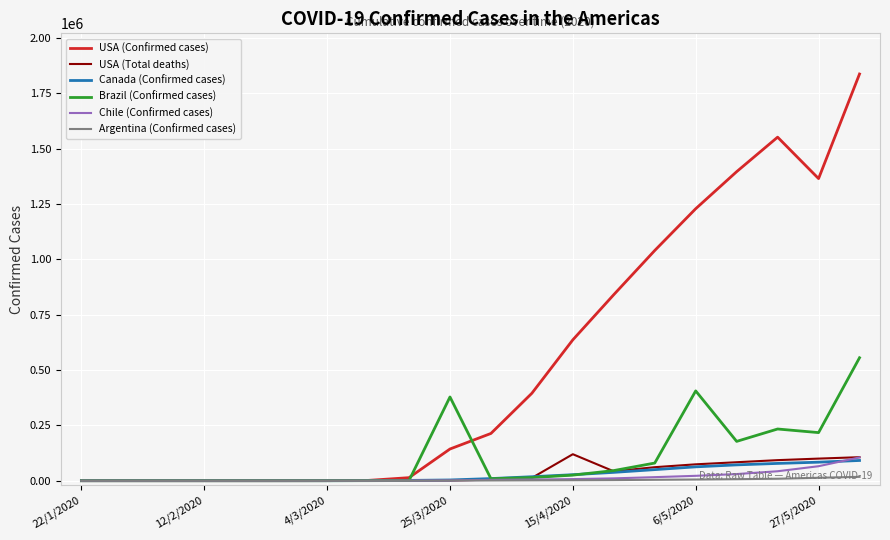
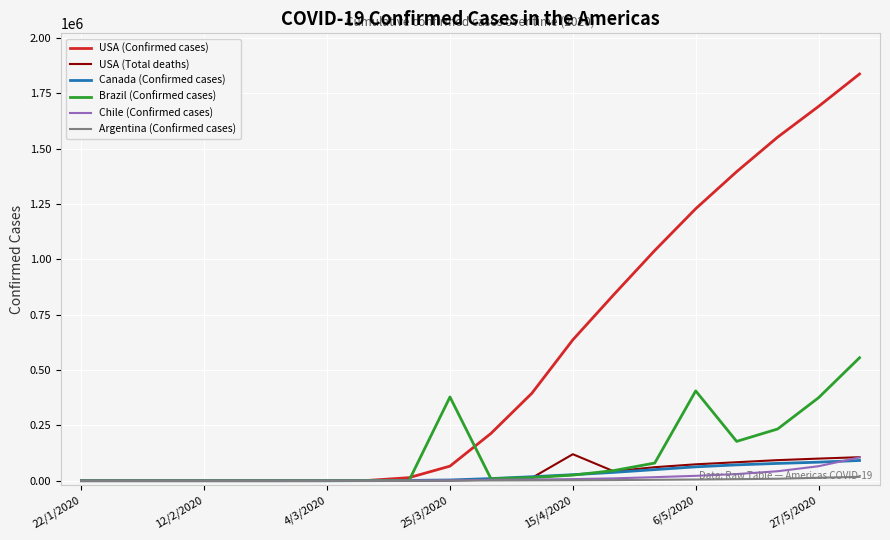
  {
    "USA (Confirmed cases)": {
-     "25/3/2020": 140000,
+     "25/3/2020": 70000,
      "15/4/2020": 640000,
      "6/5/2020": 1230000,
-     "27/5/2020": 1360000
+     "27/5/2020": 1690000
    },
    "USA (Total deaths)": {
      "15/4/2020": 120000,
      "27/5/2020": 100000
    },
    "Canada (Confirmed cases)": {
      "27/5/2020": 80000
    },
    "Brazil (Confirmed cases)": {
      "25/3/2020": 380000,
      "6/5/2020": 410000,
-     "27/5/2020": 220000
+     "27/5/2020": 370000
    },
    "Chile (Confirmed cases)": {
      "6/5/2020": 20000,
      "27/5/2020": 70000
    },
    "Argentina (Confirmed cases)": {
      "6/5/2020": 10000,
      "27/5/2020": 10000
    }
  }
